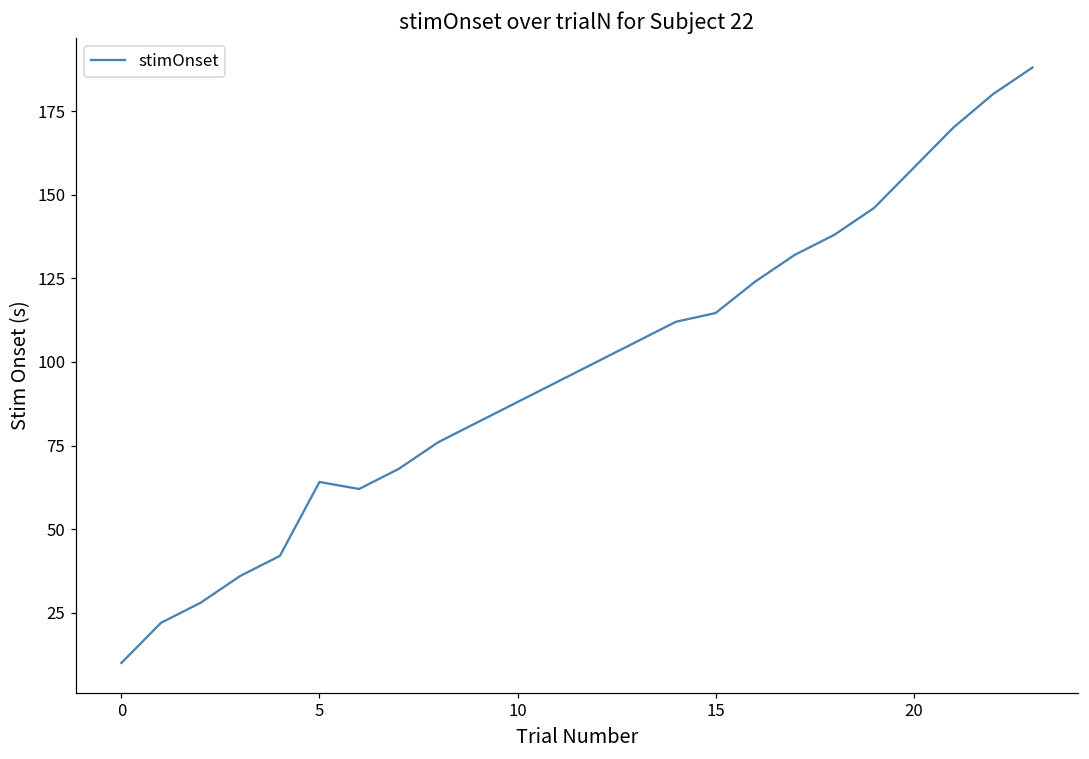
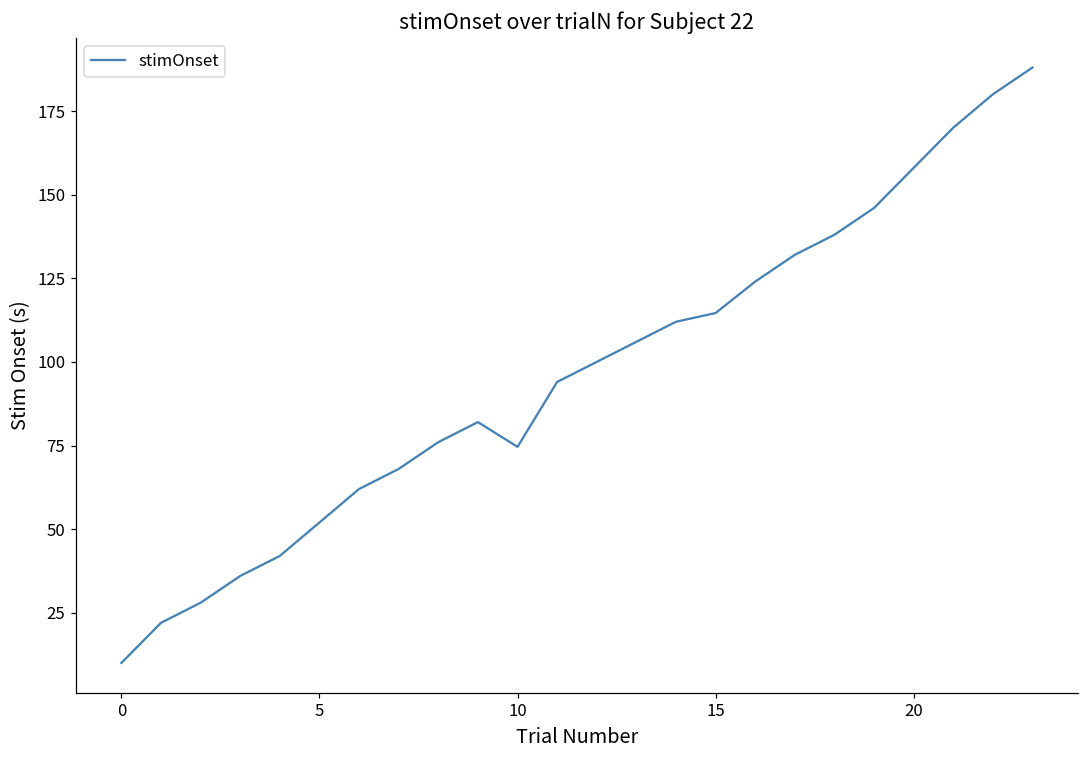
  {
    "0": 10,
-   "5": 64,
-   "10": 88,
+   "5": 52,
+   "10": 75,
    "15": 115,
    "20": 158
  }
